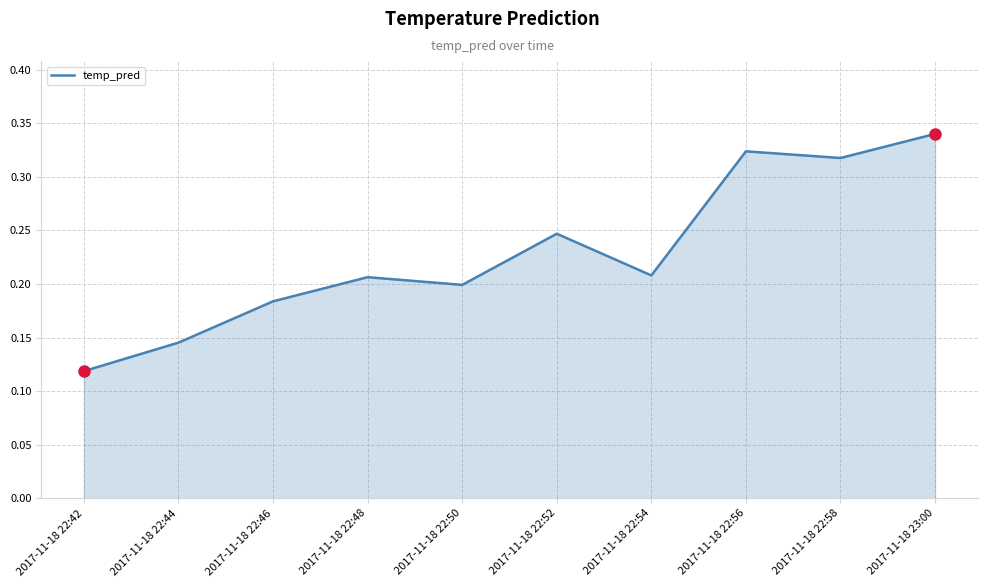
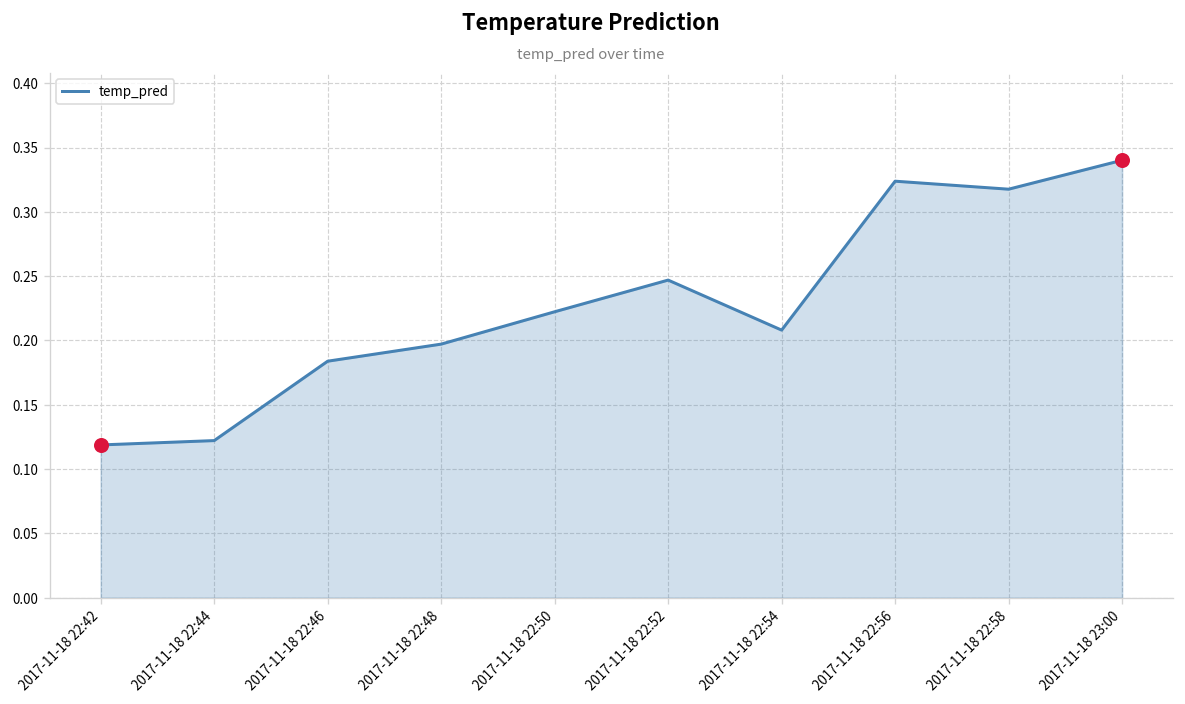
  {
    "temp_pred": {
-     "2017-11-18 22:44": 0.145,
+     "2017-11-18 22:44": 0.122,
      "2017-11-18 22:46": 0.184,
-     "2017-11-18 22:48": 0.206,
-     "2017-11-18 22:50": 0.199,
+     "2017-11-18 22:48": 0.197,
+     "2017-11-18 22:50": 0.222,
      "2017-11-18 22:52": 0.247,
      "2017-11-18 22:54": 0.208,
      "2017-11-18 22:56": 0.324,
      "2017-11-18 22:58": 0.318
    }
  }
